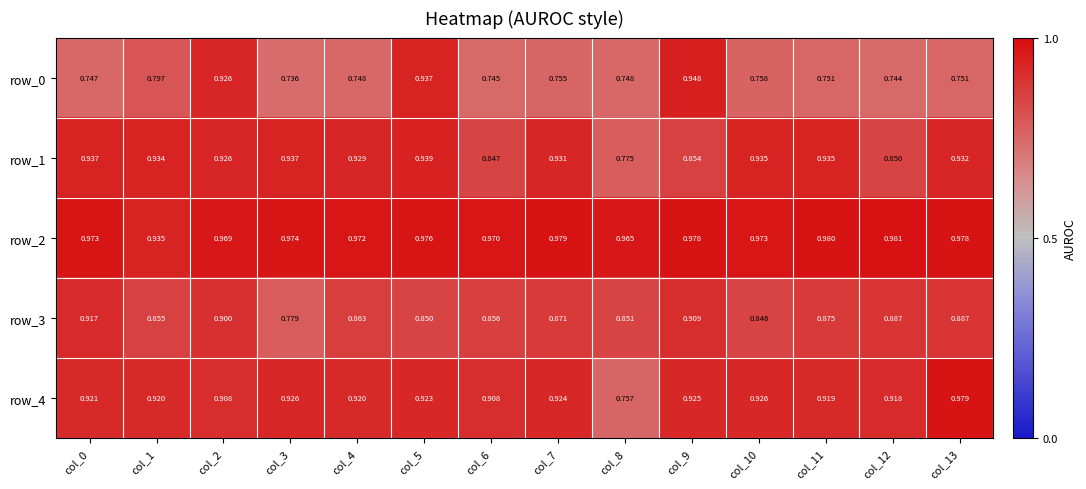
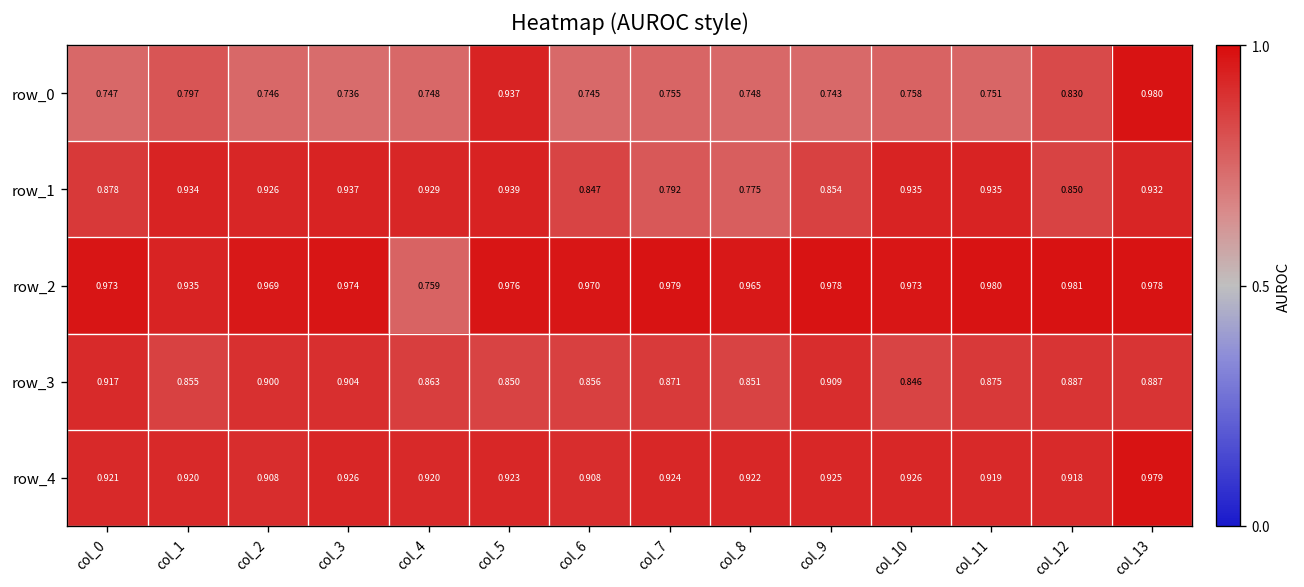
  {
    "row_0": {
      "col_0": 0.747,
      "col_1": 0.797,
-     "col_2": 0.926,
+     "col_2": 0.746,
      "col_3": 0.736,
      "col_4": 0.748,
      "col_5": 0.937,
      "col_6": 0.745,
      "col_7": 0.755,
      "col_8": 0.748,
-     "col_9": 0.948,
+     "col_9": 0.743,
      "col_10": 0.758,
      "col_11": 0.751,
-     "col_12": 0.744,
-     "col_13": 0.751
+     "col_12": 0.830,
+     "col_13": 0.980
    },
    "row_1": {
-     "col_0": 0.937,
+     "col_0": 0.878,
      "col_1": 0.934,
      "col_2": 0.926,
      "col_3": 0.937,
      "col_4": 0.929,
      "col_5": 0.939,
      "col_6": 0.847,
-     "col_7": 0.931,
+     "col_7": 0.792,
      "col_8": 0.775,
      "col_9": 0.854,
      "col_10": 0.935,
      "col_11": 0.935,
      "col_12": 0.850,
      "col_13": 0.932
    },
    "row_2": {
      "col_0": 0.973,
      "col_1": 0.935,
      "col_2": 0.969,
      "col_3": 0.974,
-     "col_4": 0.972,
+     "col_4": 0.759,
      "col_5": 0.976,
      "col_6": 0.970,
      "col_7": 0.979,
      "col_8": 0.965,
      "col_9": 0.978,
      "col_10": 0.973,
      "col_11": 0.980,
      "col_12": 0.981,
      "col_13": 0.978
    },
    "row_3": {
      "col_0": 0.917,
      "col_1": 0.855,
      "col_2": 0.900,
-     "col_3": 0.779,
+     "col_3": 0.904,
      "col_4": 0.863,
      "col_5": 0.850,
      "col_6": 0.856,
      "col_7": 0.871,
      "col_8": 0.851,
      "col_9": 0.909,
      "col_10": 0.846,
      "col_11": 0.875,
      "col_12": 0.887,
      "col_13": 0.887
    },
    "row_4": {
      "col_0": 0.921,
      "col_1": 0.920,
      "col_2": 0.908,
      "col_3": 0.926,
      "col_4": 0.920,
      "col_5": 0.923,
      "col_6": 0.908,
      "col_7": 0.924,
-     "col_8": 0.757,
+     "col_8": 0.922,
      "col_9": 0.925,
      "col_10": 0.926,
      "col_11": 0.919,
      "col_12": 0.918,
      "col_13": 0.979
    }
  }
